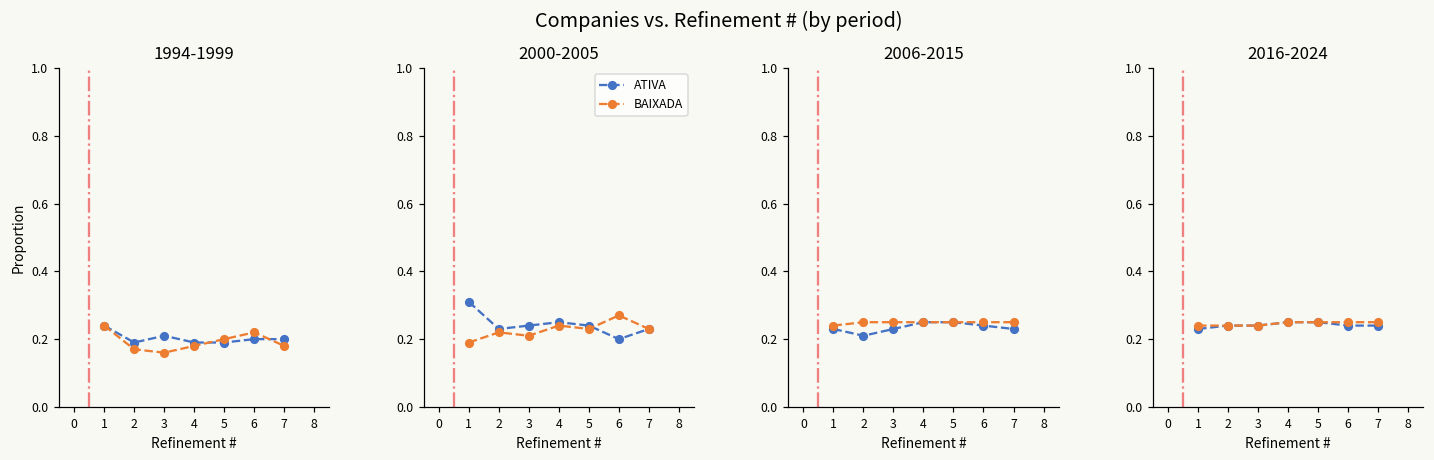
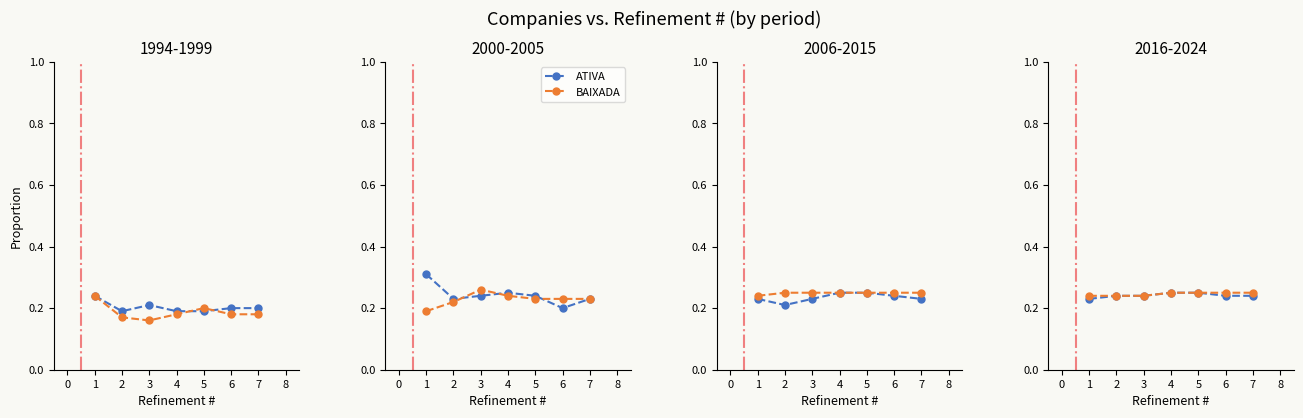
  {
    "1994-1999": {
      "ATIVA": {
        "2": 0.19,
        "3": 0.21,
        "4": 0.19,
        "5": 0.19,
        "6": 0.20,
        "7": 0.20
      },
      "BAIXADA": {
        "2": 0.17,
        "3": 0.16,
        "4": 0.18,
        "5": 0.20,
-       "6": 0.22,
+       "6": 0.18,
        "7": 0.18
      }
    },
    "2000-2005": {
      "ATIVA": {
        "1": 0.31,
        "2": 0.23,
        "3": 0.24,
        "4": 0.25,
        "5": 0.24,
        "6": 0.20
      },
      "BAIXADA": {
        "1": 0.19,
        "2": 0.22,
-       "3": 0.21,
+       "3": 0.26,
        "4": 0.24,
        "5": 0.23,
-       "6": 0.27
+       "6": 0.23
      }
    },
    "2006-2015": {
      "ATIVA": {
        "1": 0.23,
        "2": 0.21,
        "3": 0.23,
        "6": 0.24,
        "7": 0.23
      },
      "BAIXADA": {
        "1": 0.24,
        "2": 0.25,
        "3": 0.25,
        "6": 0.25,
        "7": 0.25
      }
    },
    "2016-2024": {
      "ATIVA": {
        "1": 0.23,
        "6": 0.24,
        "7": 0.24
      },
      "BAIXADA": {
        "1": 0.24,
        "6": 0.25,
        "7": 0.25
      }
    }
  }
